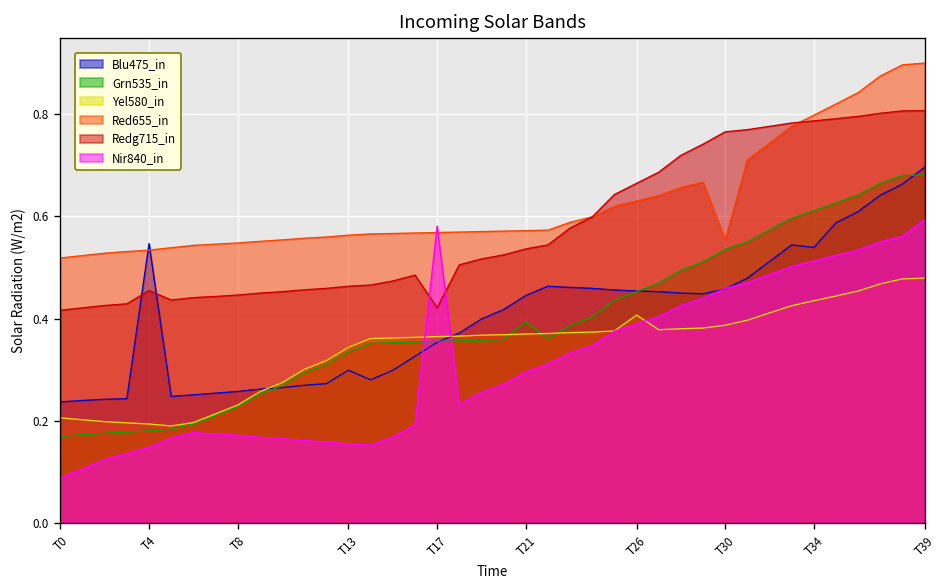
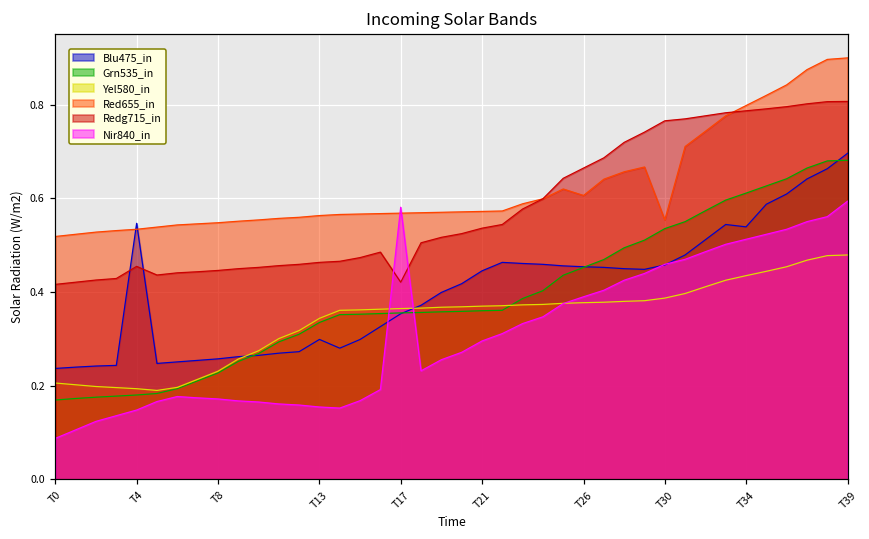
  {
    "Blu475_in": {
      "T0": 0.24,
      "T4": 0.55,
      "T8": 0.26,
      "T13": 0.30,
      "T21": 0.45,
      "T34": 0.54,
      "T39": 0.70
    },
    "Grn535_in": {
      "T0": 0.17,
      "T4": 0.18,
      "T13": 0.33,
-     "T21": 0.39,
+     "T21": 0.36,
      "T30": 0.54,
      "T34": 0.61,
      "T39": 0.68
    },
    "Yel580_in": {
      "T0": 0.21,
      "T4": 0.19,
      "T13": 0.34,
      "T17": 0.36,
      "T21": 0.37,
-     "T26": 0.41,
+     "T26": 0.38,
      "T30": 0.39,
      "T34": 0.43,
      "T39": 0.48
    },
    "Red655_in": {
      "T0": 0.52,
      "T4": 0.53,
      "T8": 0.55,
      "T13": 0.56,
      "T17": 0.57,
      "T21": 0.57,
-     "T26": 0.63,
+     "T26": 0.61,
      "T30": 0.55,
      "T34": 0.80,
      "T39": 0.90
    },
    "Redg715_in": {
      "T0": 0.42,
      "T4": 0.45,
      "T8": 0.45,
      "T13": 0.46,
      "T17": 0.42,
      "T21": 0.54,
      "T26": 0.66,
      "T30": 0.77,
      "T34": 0.79,
      "T39": 0.81
    },
    "Nir840_in": {
      "T0": 0.09,
      "T4": 0.15,
      "T8": 0.17,
      "T13": 0.15,
      "T17": 0.58,
      "T21": 0.30,
      "T26": 0.39,
      "T34": 0.51,
      "T39": 0.59
    }
  }
